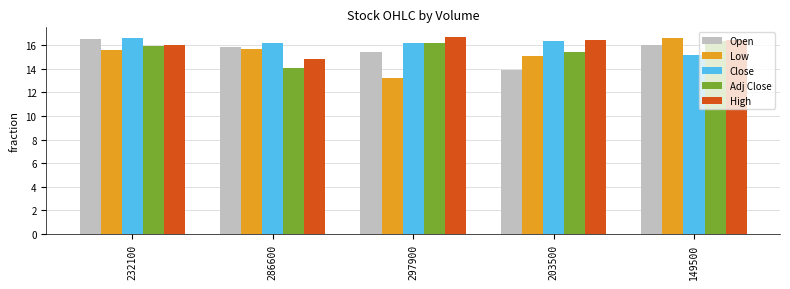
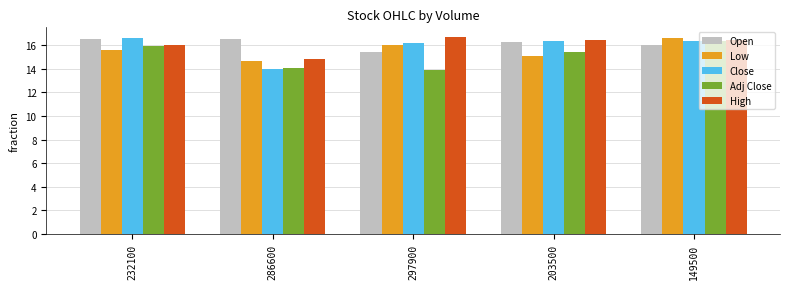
  {
    "Open": {
      "232100": 16.5,
-     "286600": 15.8,
+     "286600": 16.5,
      "297900": 15.4,
-     "203500": 13.9,
+     "203500": 16.2,
      "149500": 16.0
    },
    "Low": {
      "232100": 15.6,
-     "286600": 15.6,
-     "297900": 13.2,
+     "286600": 14.6,
+     "297900": 16.0,
      "203500": 15.1,
      "149500": 16.6
    },
    "Close": {
      "232100": 16.6,
-     "286600": 16.2,
+     "286600": 14.0,
      "297900": 16.2,
      "203500": 16.3,
-     "149500": 15.2
+     "149500": 16.4
    },
    "Adj Close": {
      "232100": 15.9,
      "286600": 14.1,
-     "297900": 16.2,
+     "297900": 13.9,
      "203500": 15.4
    },
    "High": {
      "232100": 16.0,
      "286600": 14.8,
      "297900": 16.7,
      "203500": 16.5
    }
  }
